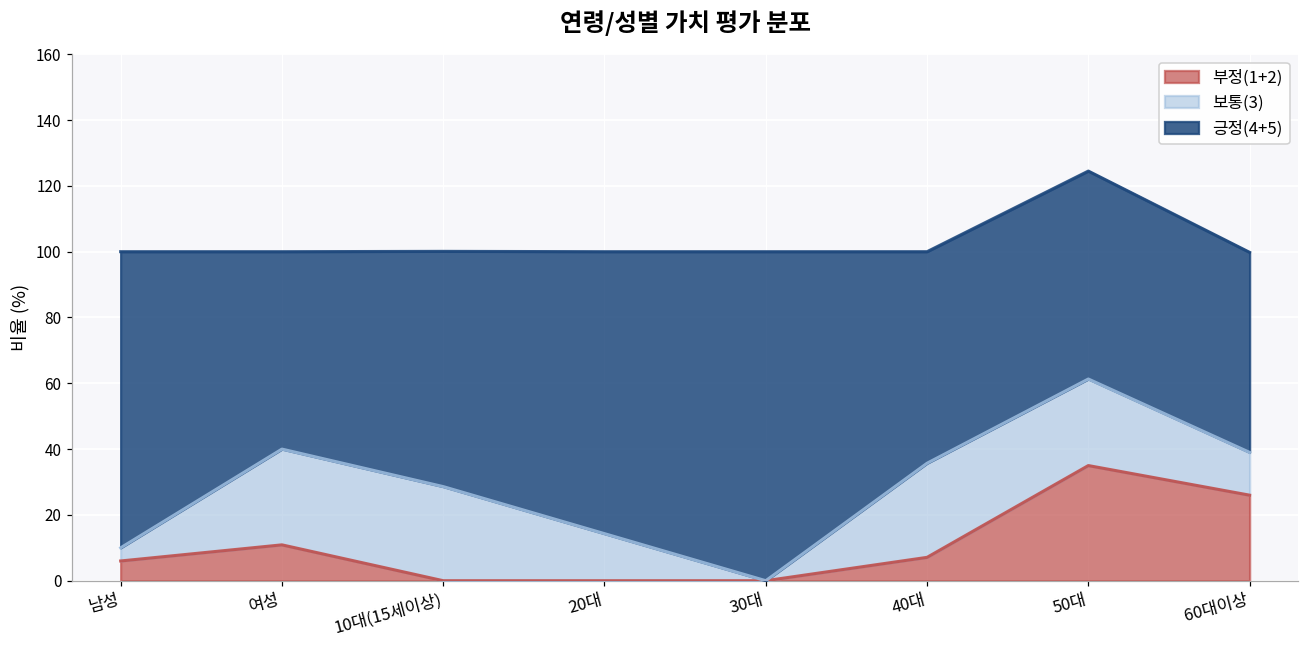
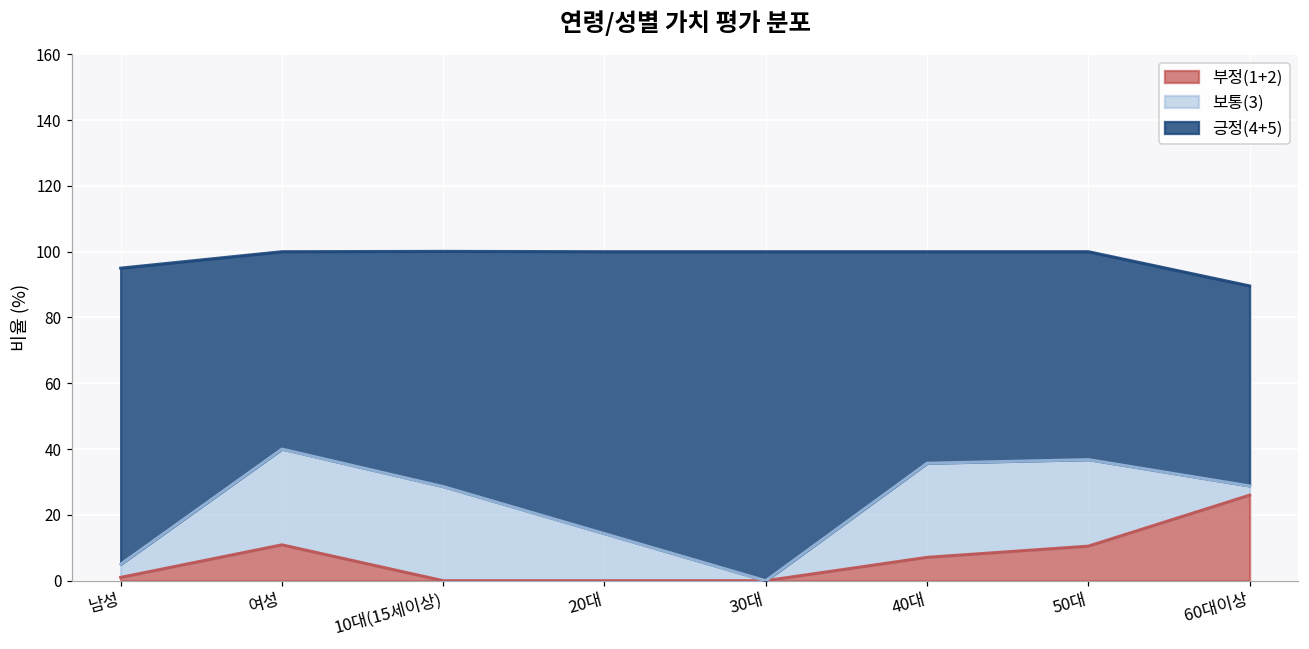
  {
    "부정(1+2)": {
-     "남성": 6,
+     "남성": 1,
      "여성": 11,
      "10대(15세이상)": 0,
      "20대": 0,
      "40대": 7,
-     "50대": 35,
+     "50대": 11,
      "60대이상": 26
    },
    "보통(3)": {
      "남성": 4,
      "여성": 29,
      "10대(15세이상)": 29,
      "20대": 14,
      "40대": 29,
      "50대": 26,
-     "60대이상": 13
+     "60대이상": 3
    },
    "긍정(4+5)": {
      "남성": 90,
      "여성": 60,
      "10대(15세이상)": 72,
      "20대": 86,
      "30대": 100,
      "40대": 64,
      "50대": 63,
      "60대이상": 61
    }
  }
